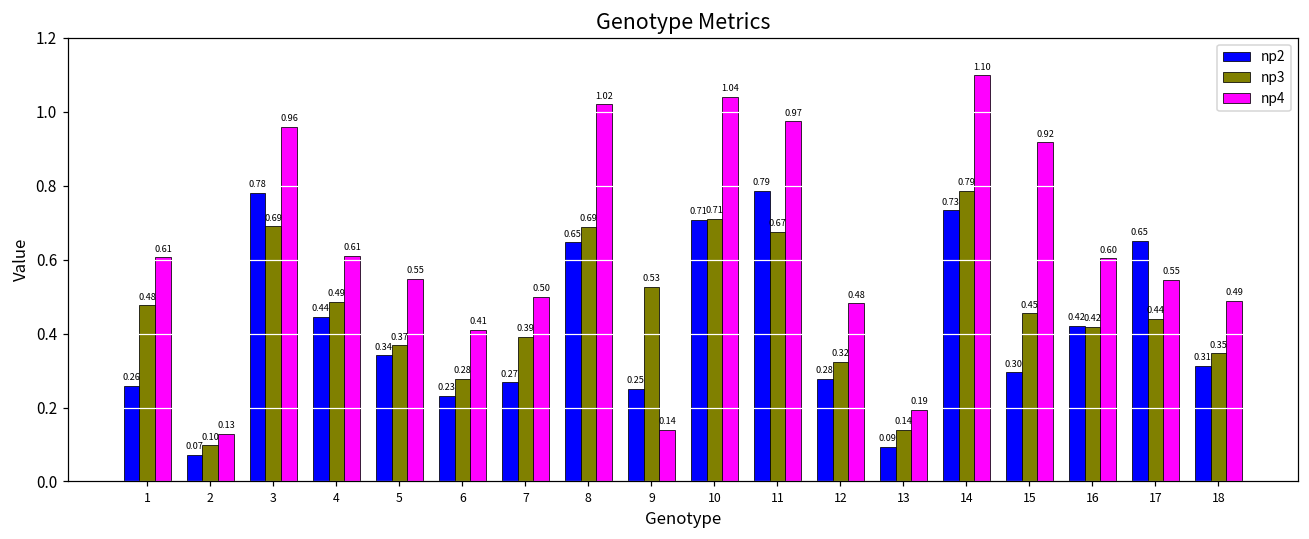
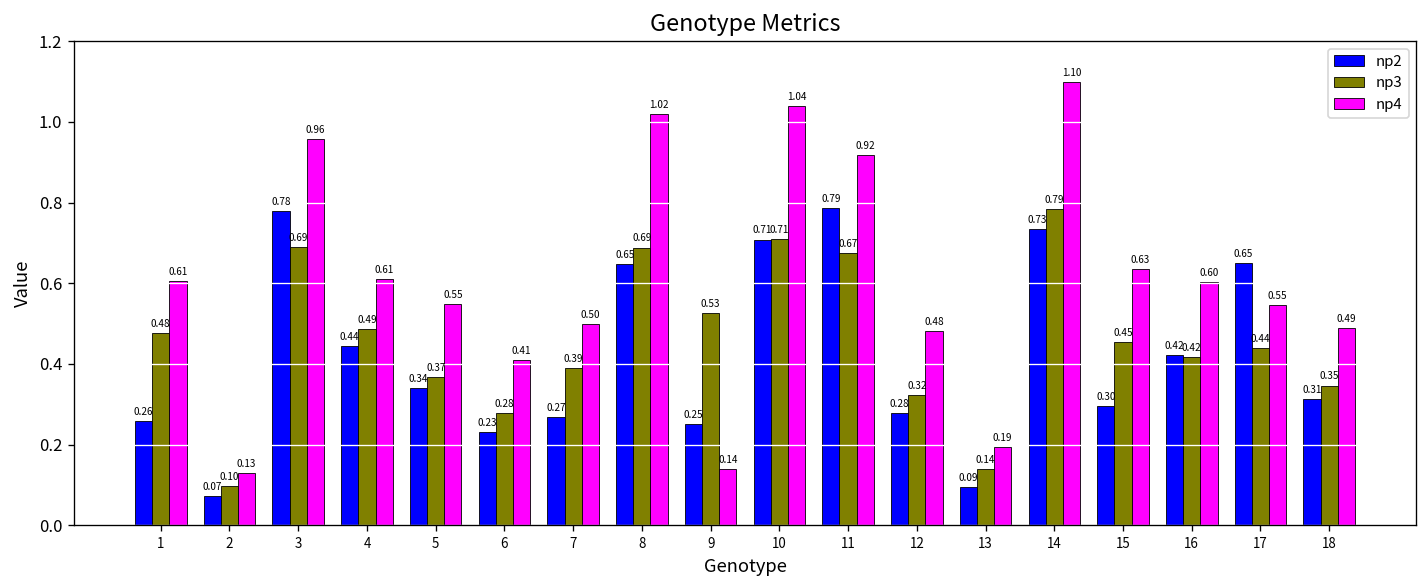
  {
    "np2": {
      "1": 0.26,
      "2": 0.07,
      "3": 0.78,
      "4": 0.44,
      "5": 0.34,
      "6": 0.23,
      "7": 0.27,
      "8": 0.65,
      "9": 0.25,
      "10": 0.71,
      "11": 0.79,
      "12": 0.28,
      "13": 0.09,
      "14": 0.73,
      "15": 0.30,
      "16": 0.42,
      "17": 0.65,
      "18": 0.31
    },
    "np3": {
      "1": 0.48,
      "2": 0.10,
      "3": 0.69,
      "4": 0.49,
      "5": 0.37,
      "6": 0.28,
      "7": 0.39,
      "8": 0.69,
      "9": 0.53,
      "10": 0.71,
      "11": 0.67,
      "12": 0.32,
      "13": 0.14,
      "14": 0.79,
      "15": 0.45,
      "16": 0.42,
      "17": 0.44,
      "18": 0.35
    },
    "np4": {
      "1": 0.61,
      "2": 0.13,
      "3": 0.96,
      "4": 0.61,
      "5": 0.55,
      "6": 0.41,
      "7": 0.50,
      "8": 1.02,
      "9": 0.14,
      "10": 1.04,
-     "11": 0.97,
+     "11": 0.92,
      "12": 0.48,
      "13": 0.19,
      "14": 1.10,
-     "15": 0.92,
+     "15": 0.63,
      "16": 0.60,
      "17": 0.55,
      "18": 0.49
    }
  }
